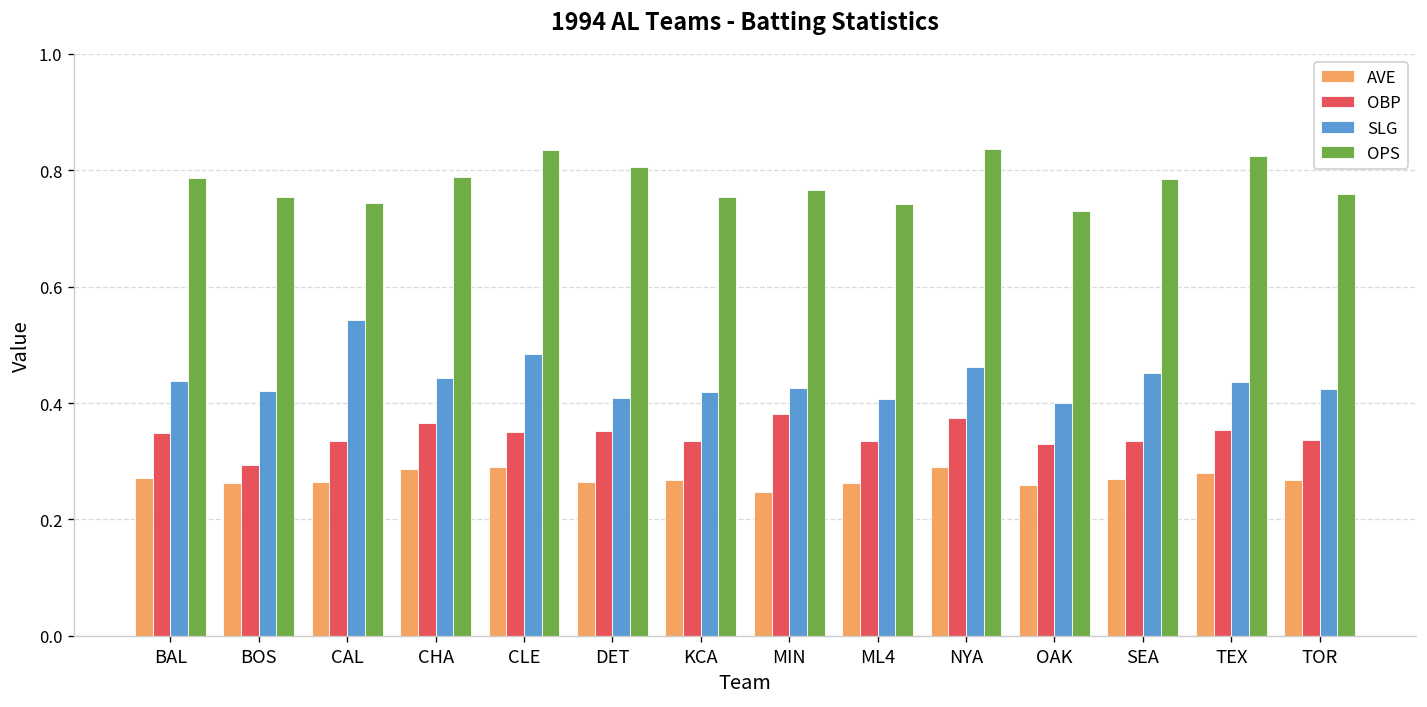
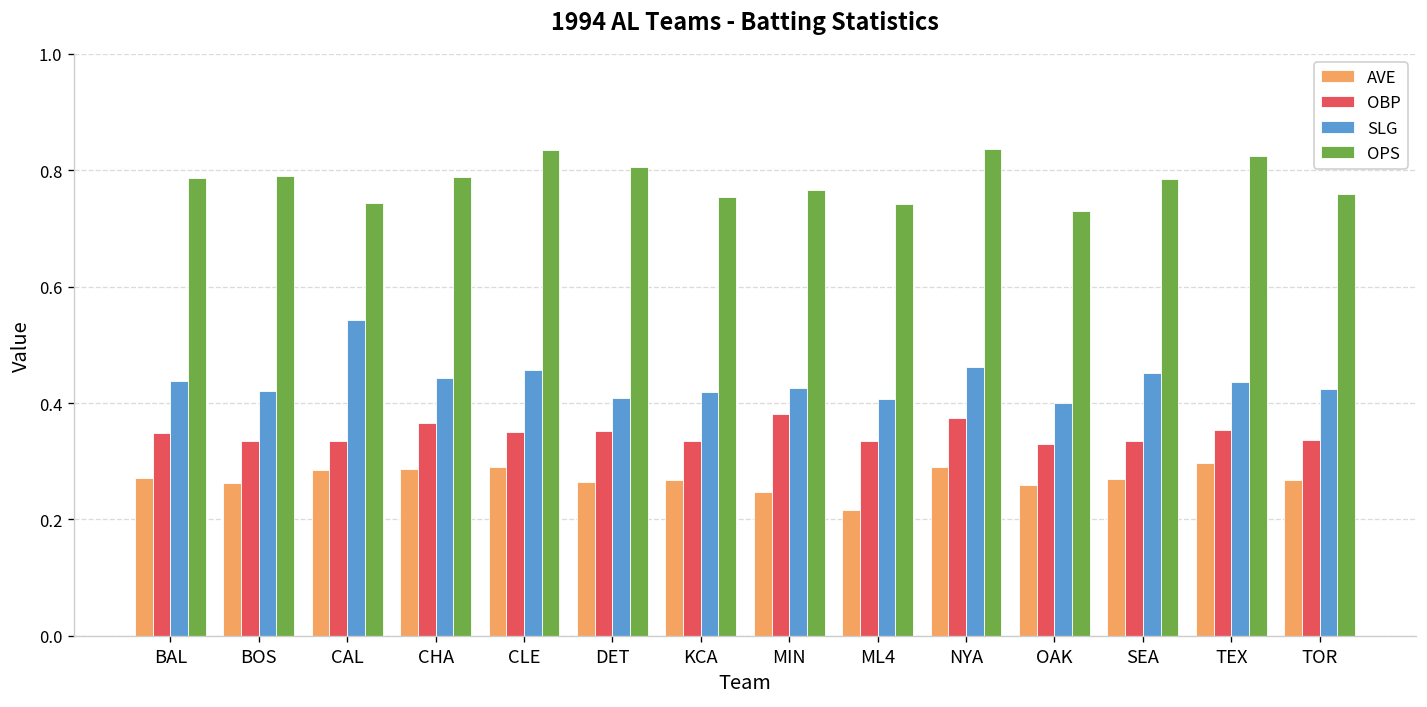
  {
    "AVE": {
      "BAL": 0.27,
      "BOS": 0.26,
-     "CAL": 0.26,
+     "CAL": 0.29,
      "CHA": 0.29,
      "CLE": 0.29,
      "DET": 0.26,
      "KCA": 0.27,
      "MIN": 0.25,
-     "ML4": 0.26,
+     "ML4": 0.22,
      "NYA": 0.29,
      "OAK": 0.26,
      "SEA": 0.27,
-     "TEX": 0.28,
+     "TEX": 0.30,
      "TOR": 0.27
    },
    "OBP": {
      "BAL": 0.35,
-     "BOS": 0.29,
+     "BOS": 0.33,
      "CAL": 0.33,
      "CHA": 0.37,
      "CLE": 0.35,
      "DET": 0.35,
      "KCA": 0.34,
      "MIN": 0.38,
      "ML4": 0.33,
      "NYA": 0.37,
      "OAK": 0.33,
      "SEA": 0.33,
      "TEX": 0.35,
      "TOR": 0.34
    },
    "SLG": {
      "BAL": 0.44,
      "BOS": 0.42,
      "CAL": 0.54,
      "CHA": 0.44,
-     "CLE": 0.48,
+     "CLE": 0.46,
      "DET": 0.41,
      "KCA": 0.42,
      "MIN": 0.43,
      "ML4": 0.41,
      "NYA": 0.46,
      "OAK": 0.40,
      "SEA": 0.45,
      "TEX": 0.44,
      "TOR": 0.42
    },
    "OPS": {
      "BAL": 0.79,
-     "BOS": 0.75,
+     "BOS": 0.79,
      "CAL": 0.74,
      "CHA": 0.79,
      "CLE": 0.83,
      "DET": 0.81,
      "KCA": 0.75,
      "MIN": 0.77,
      "ML4": 0.74,
      "NYA": 0.84,
      "OAK": 0.73,
      "SEA": 0.79,
      "TEX": 0.82,
      "TOR": 0.76
    }
  }
